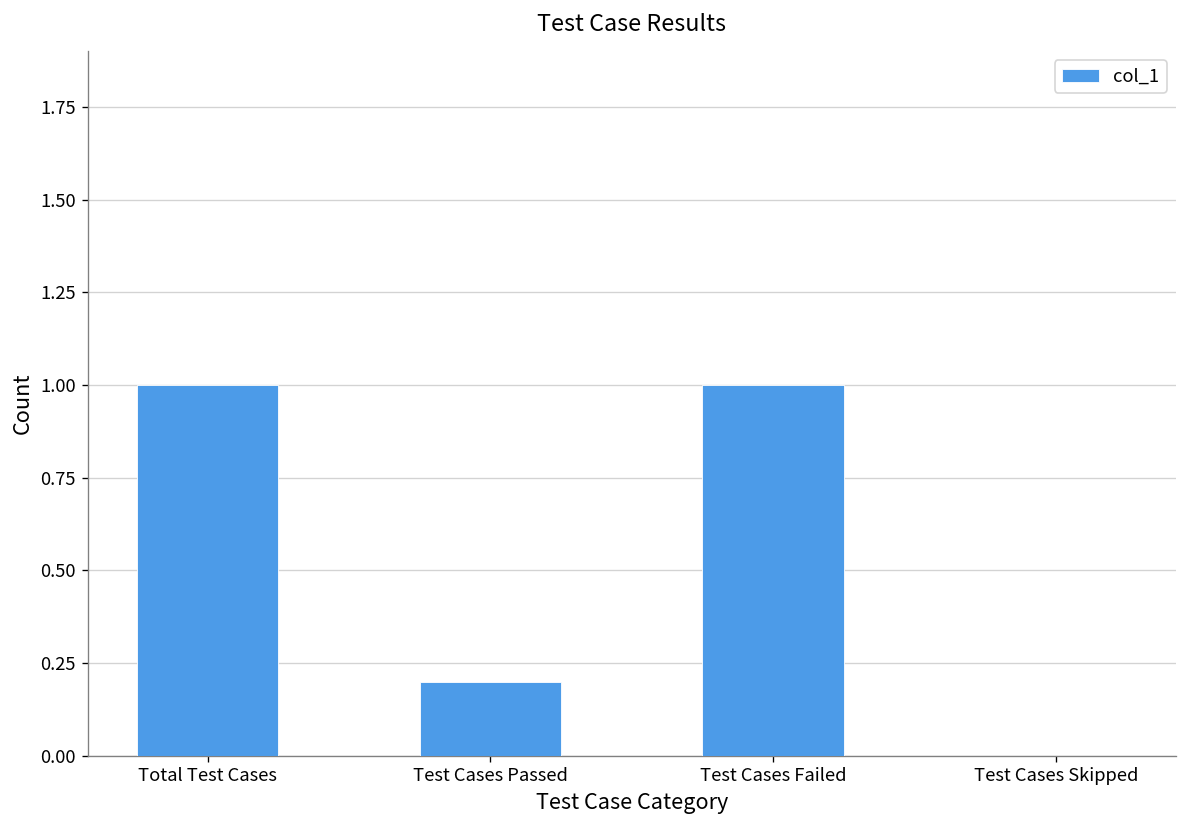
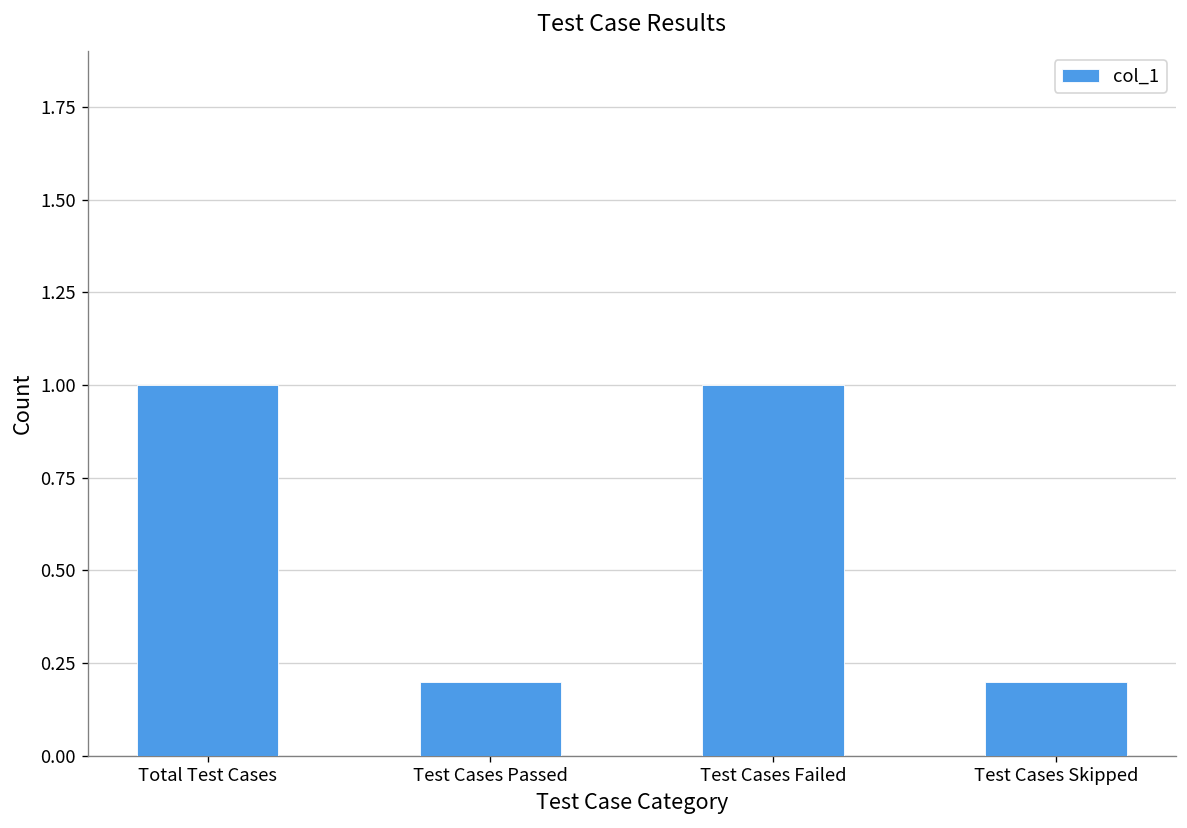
  {
    "Total Test Cases": 1.0,
    "Test Cases Passed": 0.2,
    "Test Cases Failed": 1.0,
-   "Test Cases Skipped": 0.0
+   "Test Cases Skipped": 0.2
  }
